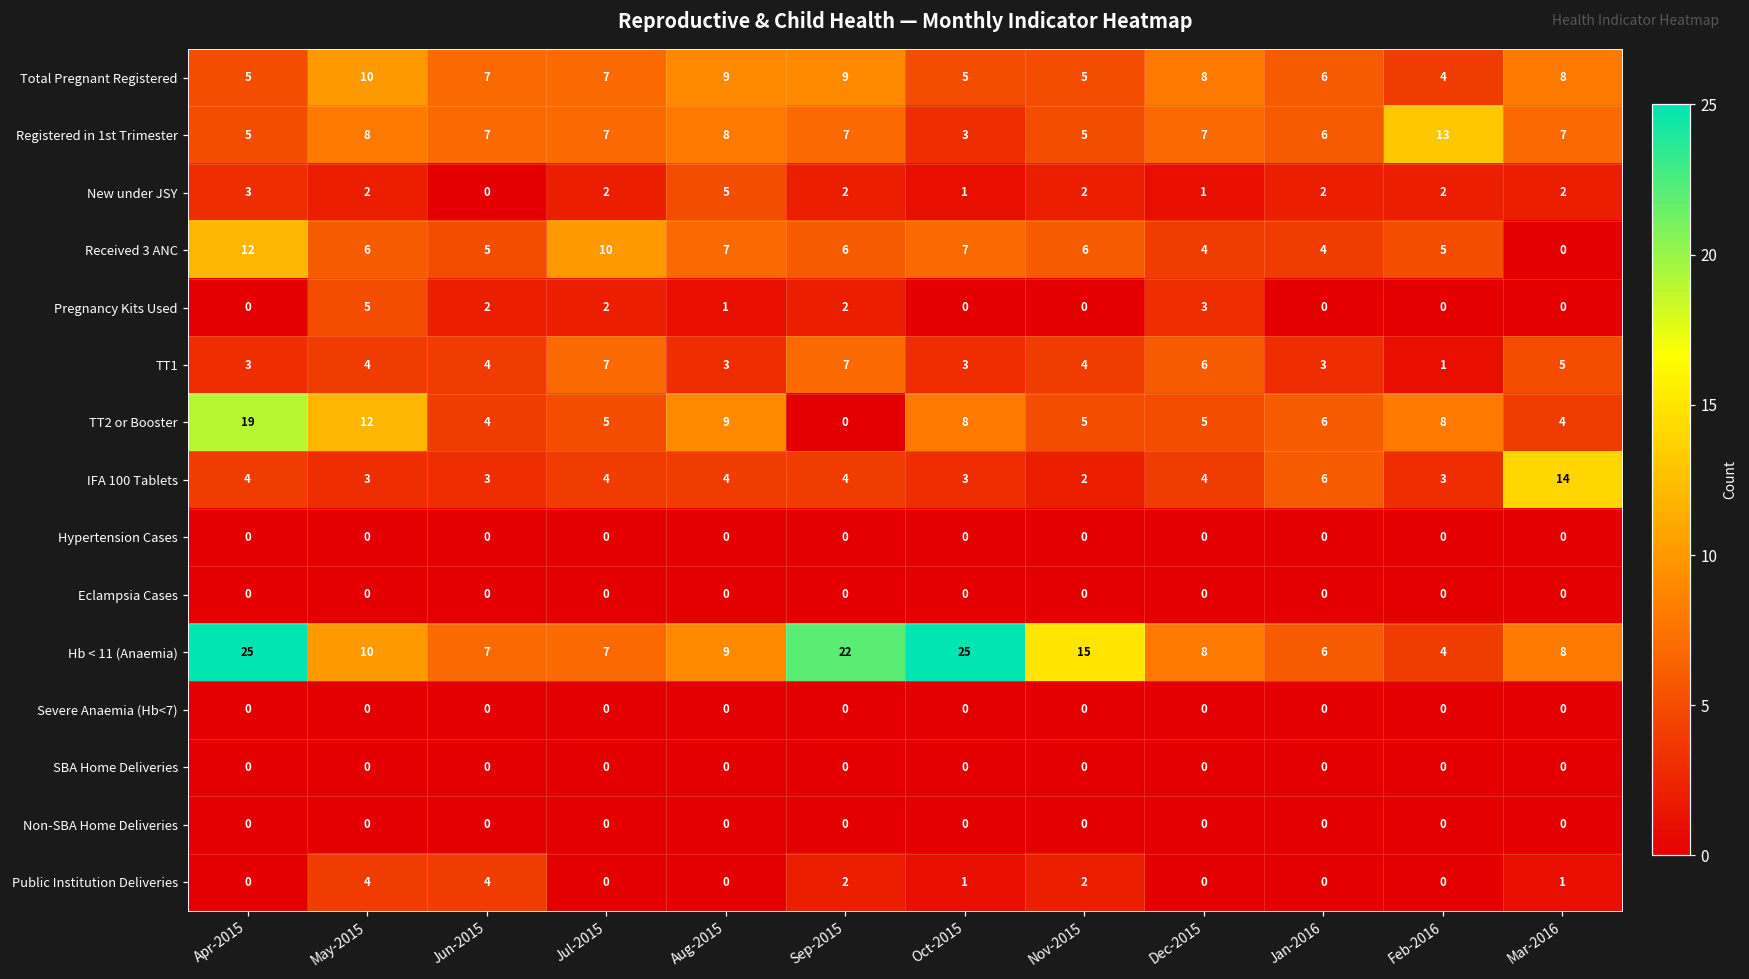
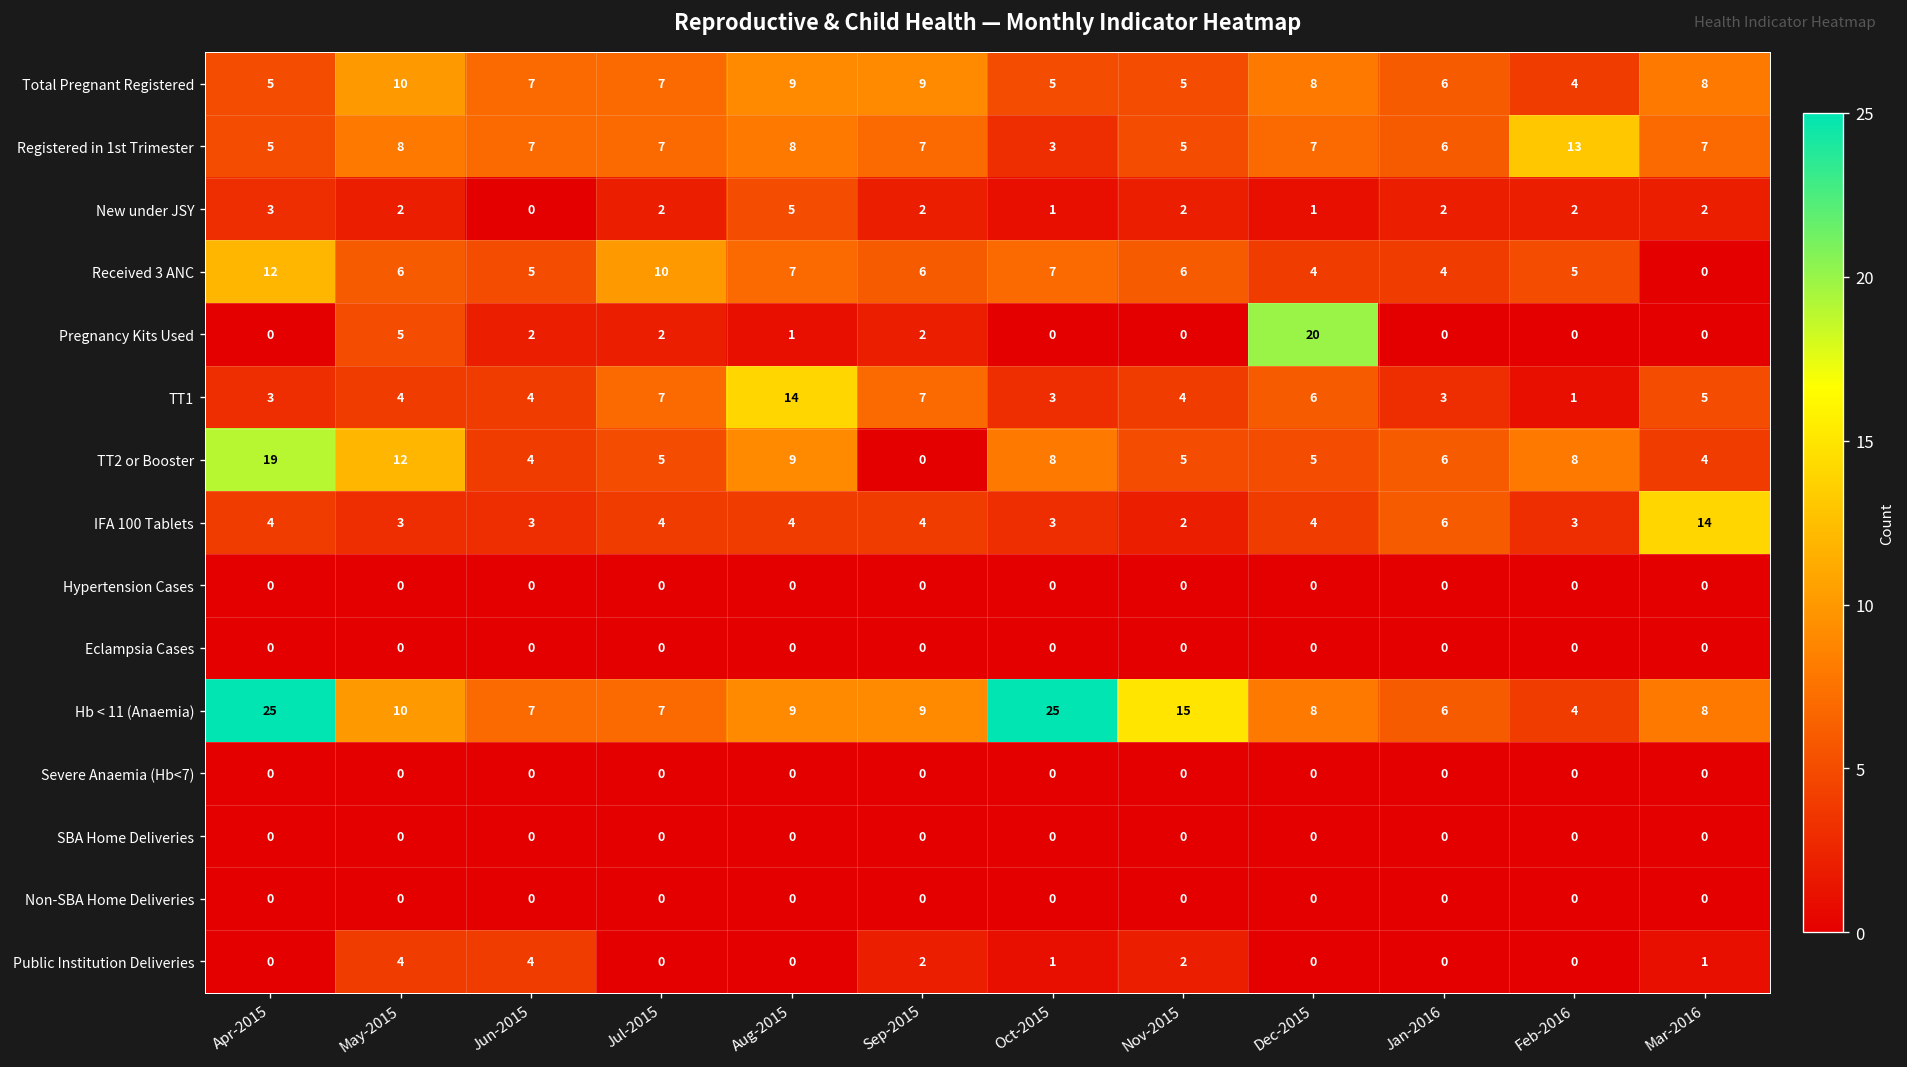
  {
    "Total Pregnant Registered": {
      "Apr-2015": 5,
      "May-2015": 10,
      "Jun-2015": 7,
      "Jul-2015": 7,
      "Aug-2015": 9,
      "Sep-2015": 9,
      "Oct-2015": 5,
      "Nov-2015": 5,
      "Dec-2015": 8,
      "Jan-2016": 6,
      "Feb-2016": 4,
      "Mar-2016": 8
    },
    "Registered in 1st Trimester": {
      "Apr-2015": 5,
      "May-2015": 8,
      "Jun-2015": 7,
      "Jul-2015": 7,
      "Aug-2015": 8,
      "Sep-2015": 7,
      "Oct-2015": 3,
      "Nov-2015": 5,
      "Dec-2015": 7,
      "Jan-2016": 6,
      "Feb-2016": 13,
      "Mar-2016": 7
    },
    "New under JSY": {
      "Apr-2015": 3,
      "May-2015": 2,
      "Jun-2015": 0,
      "Jul-2015": 2,
      "Aug-2015": 5,
      "Sep-2015": 2,
      "Oct-2015": 1,
      "Nov-2015": 2,
      "Dec-2015": 1,
      "Jan-2016": 2,
      "Feb-2016": 2,
      "Mar-2016": 2
    },
    "Received 3 ANC": {
      "Apr-2015": 12,
      "May-2015": 6,
      "Jun-2015": 5,
      "Jul-2015": 10,
      "Aug-2015": 7,
      "Sep-2015": 6,
      "Oct-2015": 7,
      "Nov-2015": 6,
      "Dec-2015": 4,
      "Jan-2016": 4,
      "Feb-2016": 5,
      "Mar-2016": 0
    },
    "Pregnancy Kits Used": {
      "Apr-2015": 0,
      "May-2015": 5,
      "Jun-2015": 2,
      "Jul-2015": 2,
      "Aug-2015": 1,
      "Sep-2015": 2,
      "Oct-2015": 0,
      "Nov-2015": 0,
-     "Dec-2015": 3,
+     "Dec-2015": 20,
      "Jan-2016": 0,
      "Feb-2016": 0,
      "Mar-2016": 0
    },
    "TT1": {
      "Apr-2015": 3,
      "May-2015": 4,
      "Jun-2015": 4,
      "Jul-2015": 7,
-     "Aug-2015": 3,
+     "Aug-2015": 14,
      "Sep-2015": 7,
      "Oct-2015": 3,
      "Nov-2015": 4,
      "Dec-2015": 6,
      "Jan-2016": 3,
      "Feb-2016": 1,
      "Mar-2016": 5
    },
    "TT2 or Booster": {
      "Apr-2015": 19,
      "May-2015": 12,
      "Jun-2015": 4,
      "Jul-2015": 5,
      "Aug-2015": 9,
      "Sep-2015": 0,
      "Oct-2015": 8,
      "Nov-2015": 5,
      "Dec-2015": 5,
      "Jan-2016": 6,
      "Feb-2016": 8,
      "Mar-2016": 4
    },
    "IFA 100 Tablets": {
      "Apr-2015": 4,
      "May-2015": 3,
      "Jun-2015": 3,
      "Jul-2015": 4,
      "Aug-2015": 4,
      "Sep-2015": 4,
      "Oct-2015": 3,
      "Nov-2015": 2,
      "Dec-2015": 4,
      "Jan-2016": 6,
      "Feb-2016": 3,
      "Mar-2016": 14
    },
    "Hypertension Cases": {
      "Apr-2015": 0,
      "May-2015": 0,
      "Jun-2015": 0,
      "Jul-2015": 0,
      "Aug-2015": 0,
      "Sep-2015": 0,
      "Oct-2015": 0,
      "Nov-2015": 0,
      "Dec-2015": 0,
      "Jan-2016": 0,
      "Feb-2016": 0,
      "Mar-2016": 0
    },
    "Eclampsia Cases": {
      "Apr-2015": 0,
      "May-2015": 0,
      "Jun-2015": 0,
      "Jul-2015": 0,
      "Aug-2015": 0,
      "Sep-2015": 0,
      "Oct-2015": 0,
      "Nov-2015": 0,
      "Dec-2015": 0,
      "Jan-2016": 0,
      "Feb-2016": 0,
      "Mar-2016": 0
    },
    "Hb < 11 (Anaemia)": {
      "Apr-2015": 25,
      "May-2015": 10,
      "Jun-2015": 7,
      "Jul-2015": 7,
      "Aug-2015": 9,
-     "Sep-2015": 22,
+     "Sep-2015": 9,
      "Oct-2015": 25,
      "Nov-2015": 15,
      "Dec-2015": 8,
      "Jan-2016": 6,
      "Feb-2016": 4,
      "Mar-2016": 8
    },
    "Severe Anaemia (Hb<7)": {
      "Apr-2015": 0,
      "May-2015": 0,
      "Jun-2015": 0,
      "Jul-2015": 0,
      "Aug-2015": 0,
      "Sep-2015": 0,
      "Oct-2015": 0,
      "Nov-2015": 0,
      "Dec-2015": 0,
      "Jan-2016": 0,
      "Feb-2016": 0,
      "Mar-2016": 0
    },
    "SBA Home Deliveries": {
      "Apr-2015": 0,
      "May-2015": 0,
      "Jun-2015": 0,
      "Jul-2015": 0,
      "Aug-2015": 0,
      "Sep-2015": 0,
      "Oct-2015": 0,
      "Nov-2015": 0,
      "Dec-2015": 0,
      "Jan-2016": 0,
      "Feb-2016": 0,
      "Mar-2016": 0
    },
    "Non-SBA Home Deliveries": {
      "Apr-2015": 0,
      "May-2015": 0,
      "Jun-2015": 0,
      "Jul-2015": 0,
      "Aug-2015": 0,
      "Sep-2015": 0,
      "Oct-2015": 0,
      "Nov-2015": 0,
      "Dec-2015": 0,
      "Jan-2016": 0,
      "Feb-2016": 0,
      "Mar-2016": 0
    },
    "Public Institution Deliveries": {
      "Apr-2015": 0,
      "May-2015": 4,
      "Jun-2015": 4,
      "Jul-2015": 0,
      "Aug-2015": 0,
      "Sep-2015": 2,
      "Oct-2015": 1,
      "Nov-2015": 2,
      "Dec-2015": 0,
      "Jan-2016": 0,
      "Feb-2016": 0,
      "Mar-2016": 1
    }
  }
